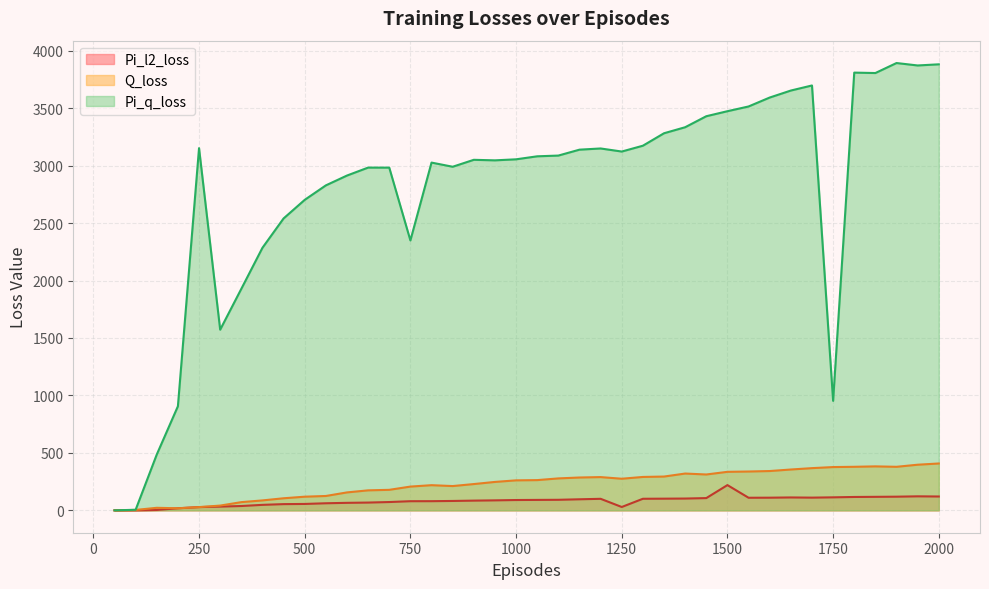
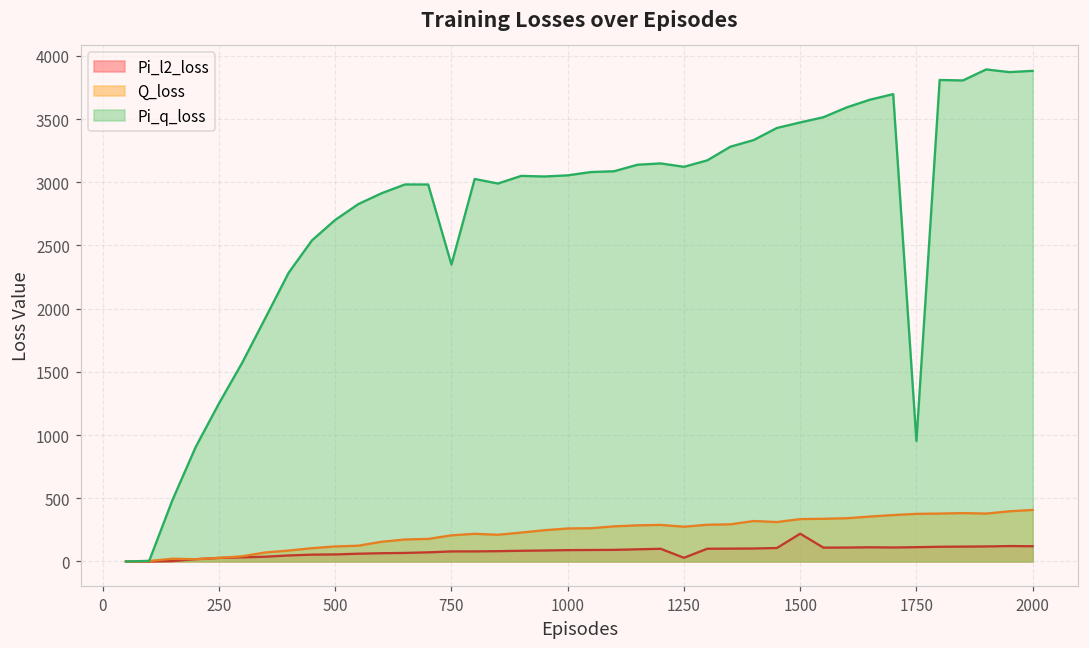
  {
    "Pi_l2_loss": {
      "500": 60,
      "750": 80,
      "1000": 90,
      "1250": 30,
      "1500": 220,
      "1750": 110,
      "2000": 120
    },
    "Q_loss": {
      "500": 120,
      "750": 210,
      "1000": 260,
      "1250": 280,
      "1500": 340,
      "1750": 380,
      "2000": 410
    },
    "Pi_q_loss": {
-     "250": 3150,
+     "250": 1250,
      "500": 2700,
      "750": 2350,
      "1000": 3050,
      "1250": 3120,
      "1500": 3470,
      "1750": 950,
      "2000": 3880
    }
  }
